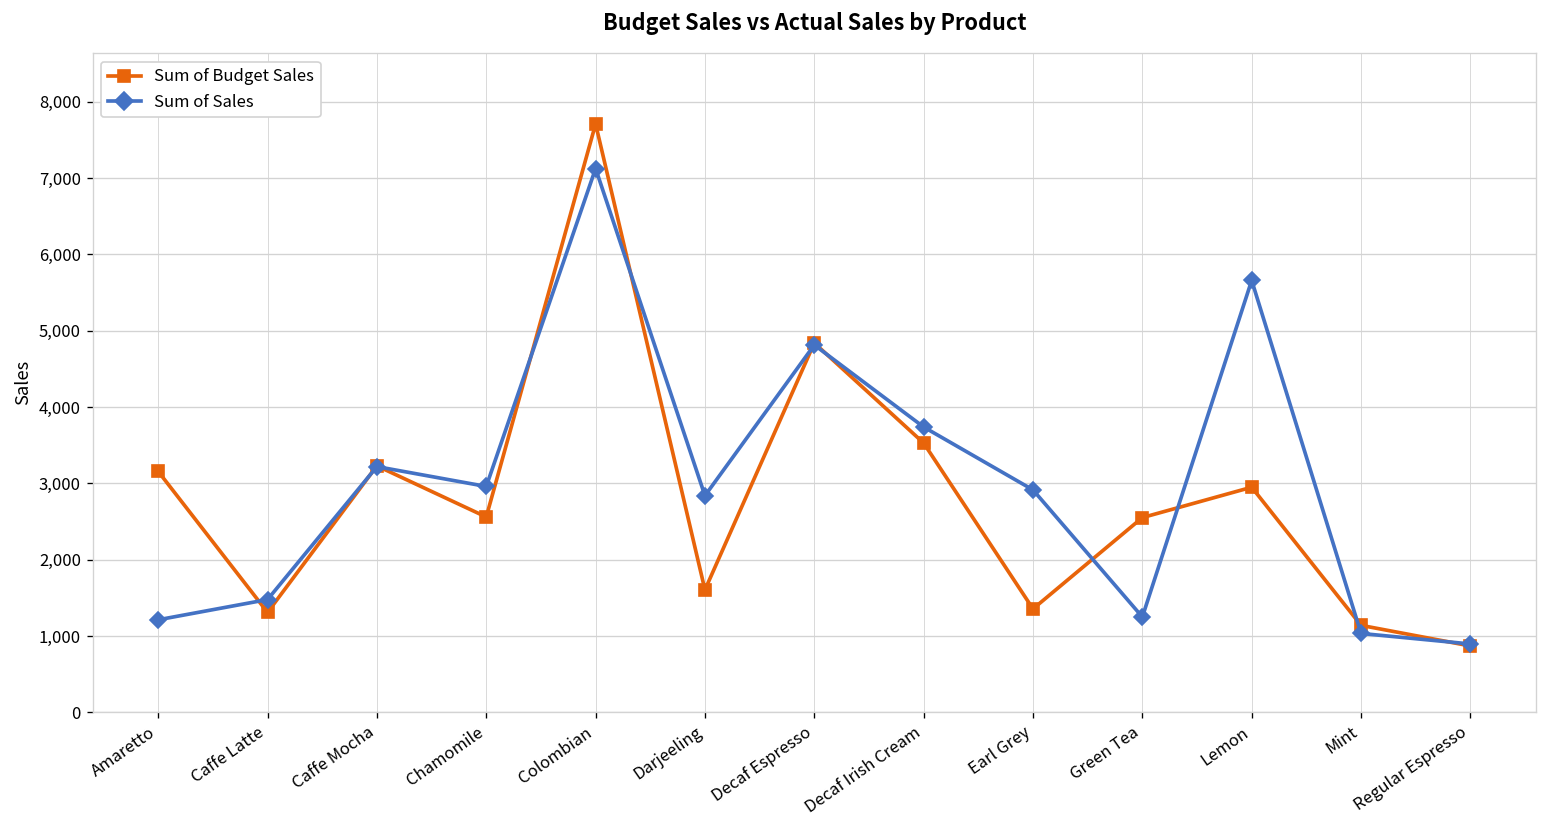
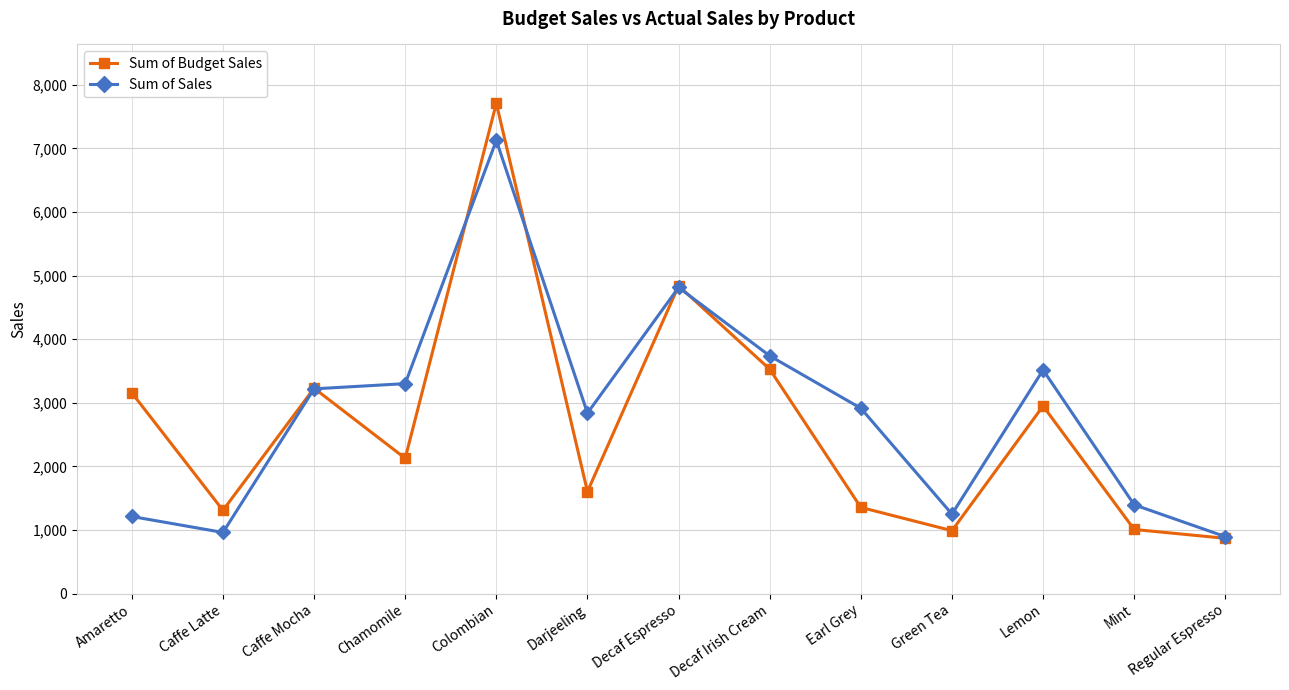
  {
    "Sum of Budget Sales": {
      "Amaretto": "3,200",
      "Caffe Latte": "1,300",
-     "Chamomile": "2,600",
+     "Chamomile": "2,100",
      "Colombian": "7,700",
      "Darjeeling": "1,600",
      "Decaf Irish Cream": "3,500",
      "Earl Grey": "1,400",
-     "Green Tea": "2,600",
+     "Green Tea": "1,000",
      "Lemon": "3,000",
-     "Mint": "1,100"
+     "Mint": "1,000"
    },
    "Sum of Sales": {
      "Amaretto": "1,200",
-     "Caffe Latte": "1,500",
-     "Chamomile": "3,000",
+     "Caffe Latte": "1,000",
+     "Chamomile": "3,300",
      "Colombian": "7,100",
      "Darjeeling": "2,800",
      "Decaf Irish Cream": "3,700",
      "Earl Grey": "2,900",
      "Green Tea": "1,300",
-     "Lemon": "5,700",
-     "Mint": "1,000"
+     "Lemon": "3,500",
+     "Mint": "1,400"
    }
  }
